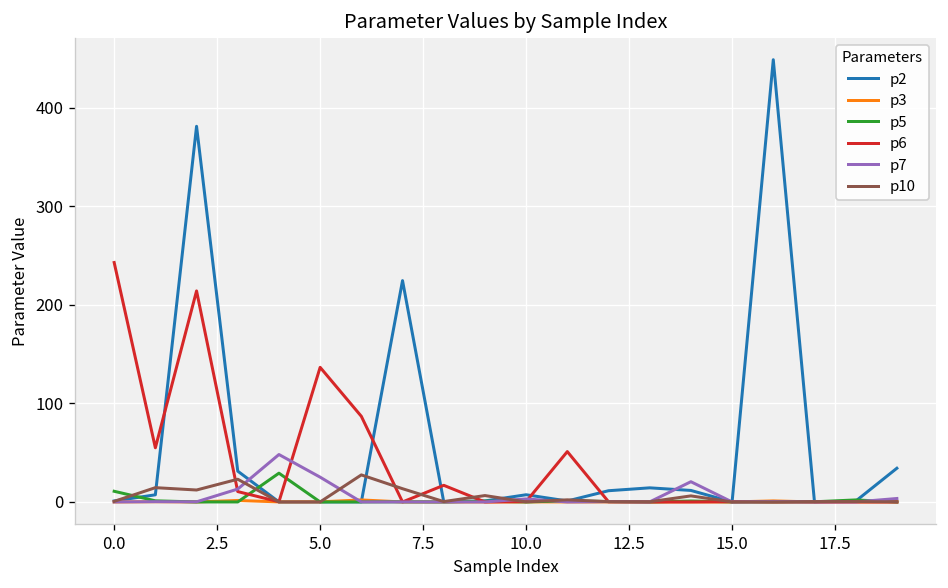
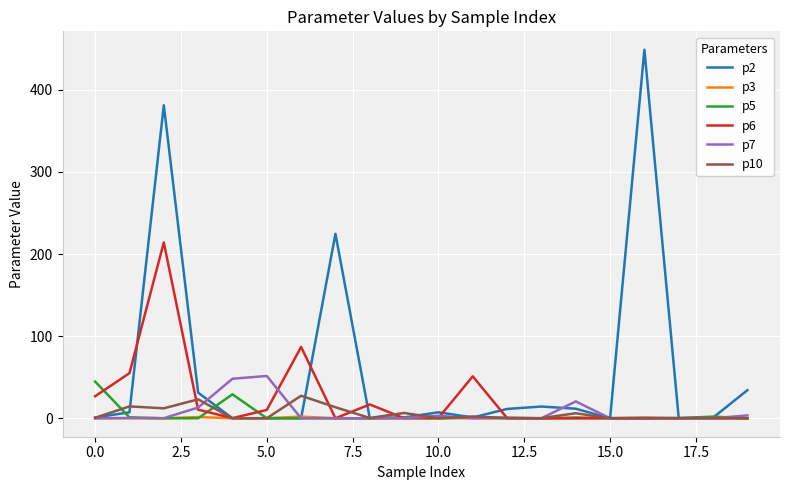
  {
    "p2": {
      "10.0": 10
    },
    "p5": {
-     "0.0": 10
+     "0.0": 40
    },
    "p6": {
-     "0.0": 240,
-     "5.0": 140
+     "0.0": 30,
+     "5.0": 10
    },
    "p7": {
-     "5.0": 30
+     "5.0": 50
    }
  }
